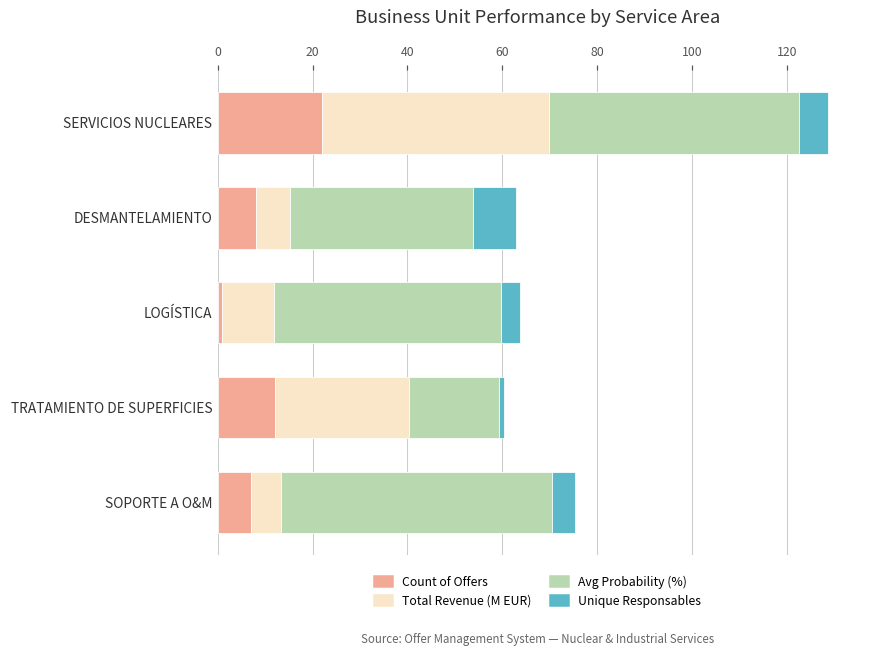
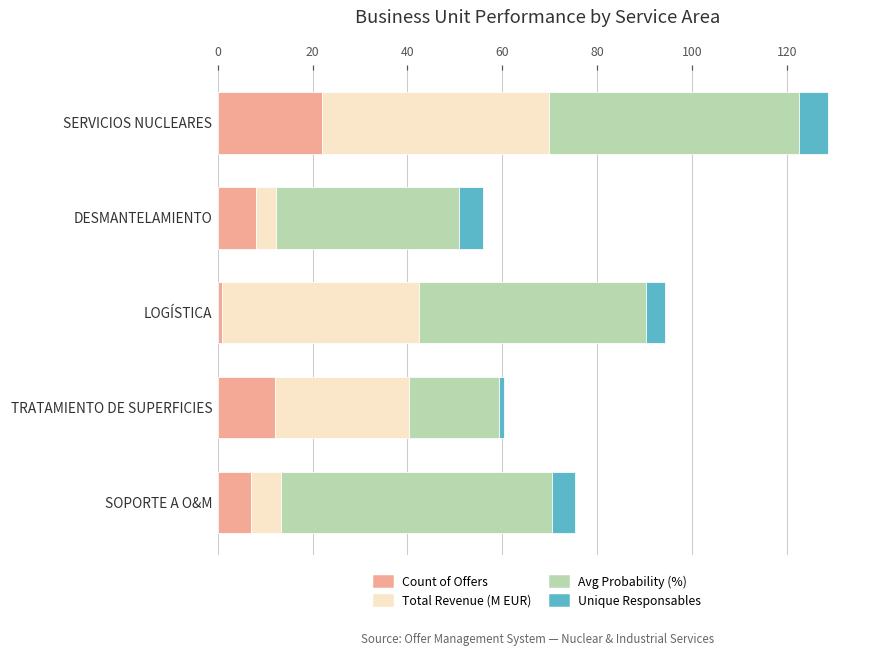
  {
    "Count of Offers": {
      "SERVICIOS NUCLEARES": 22,
      "DESMANTELAMIENTO": 8,
      "LOGÍSTICA": 1,
      "TRATAMIENTO DE SUPERFICIES": 12,
      "SOPORTE A O&M": 7
    },
    "Total Revenue (M EUR)": {
      "SERVICIOS NUCLEARES": 48,
-     "DESMANTELAMIENTO": 7,
-     "LOGÍSTICA": 11,
+     "DESMANTELAMIENTO": 4,
+     "LOGÍSTICA": 41,
      "TRATAMIENTO DE SUPERFICIES": 28,
      "SOPORTE A O&M": 6
    },
    "Avg Probability (%)": {
      "SERVICIOS NUCLEARES": 53,
      "DESMANTELAMIENTO": 39,
      "LOGÍSTICA": 48,
      "TRATAMIENTO DE SUPERFICIES": 19,
      "SOPORTE A O&M": 57
    },
    "Unique Responsables": {
      "SERVICIOS NUCLEARES": 6,
-     "DESMANTELAMIENTO": 9,
+     "DESMANTELAMIENTO": 5,
      "LOGÍSTICA": 4,
      "TRATAMIENTO DE SUPERFICIES": 1,
      "SOPORTE A O&M": 5
    }
  }
